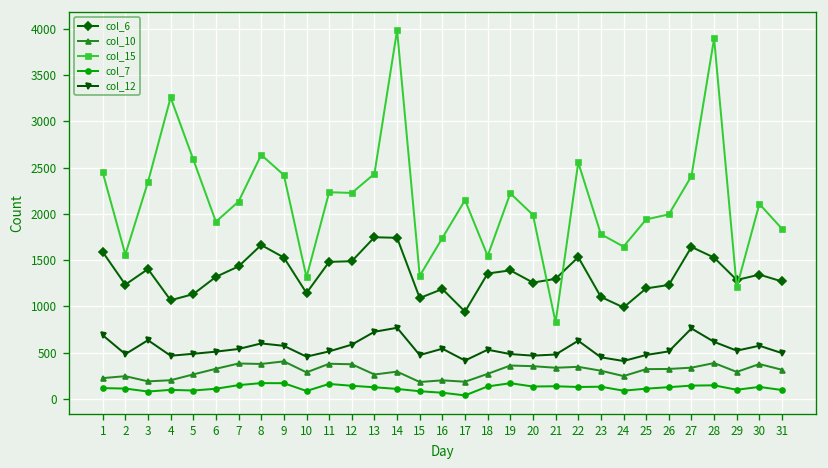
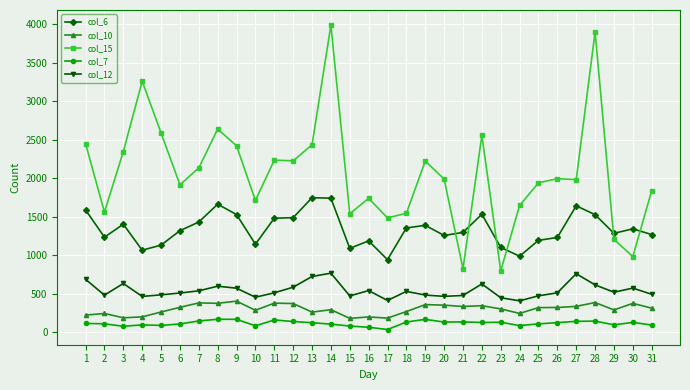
  {
    "col_15": {
      "1": 2400,
      "2": 1600,
      "3": 2300,
      "4": 3300,
      "5": 2600,
      "6": 1900,
      "7": 2100,
      "8": 2600,
      "9": 2400,
-     "10": 1300,
+     "10": 1700,
      "11": 2200,
      "12": 2200,
      "13": 2400,
      "14": 4000,
-     "15": 1300,
+     "15": 1500,
      "16": 1700,
-     "17": 2100,
+     "17": 1500,
      "18": 1500,
      "19": 2200,
      "20": 2000,
      "21": 800,
      "22": 2600,
-     "23": 1800,
+     "23": 800,
      "24": 1600,
      "25": 1900,
      "26": 2000,
-     "27": 2400,
+     "27": 2000,
      "28": 3900,
      "29": 1200,
-     "30": 2100,
+     "30": 1000,
      "31": 1800
    }
  }
